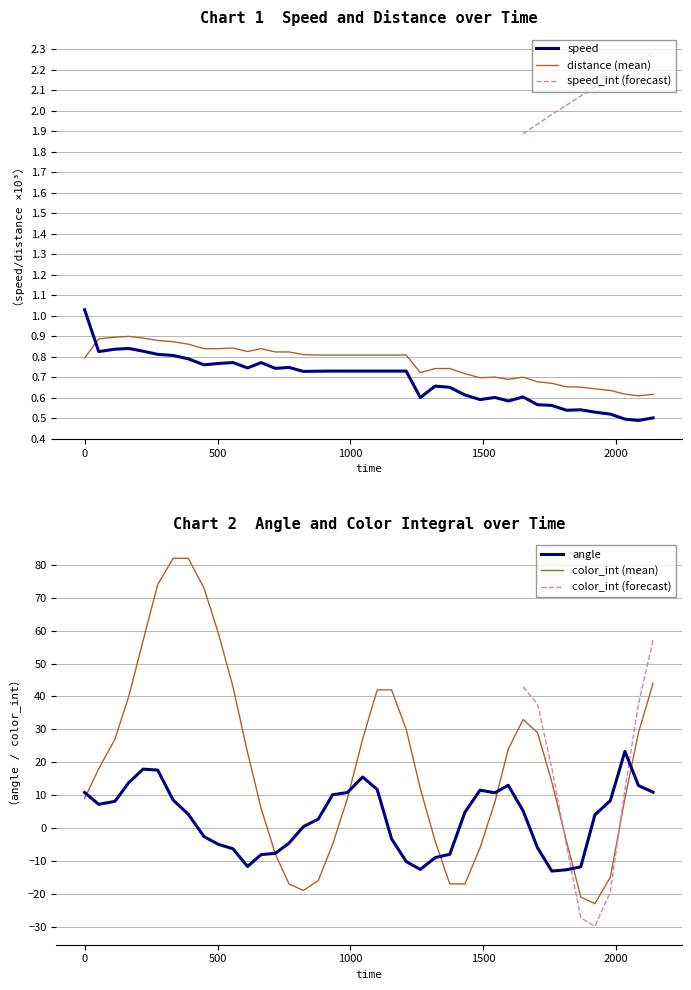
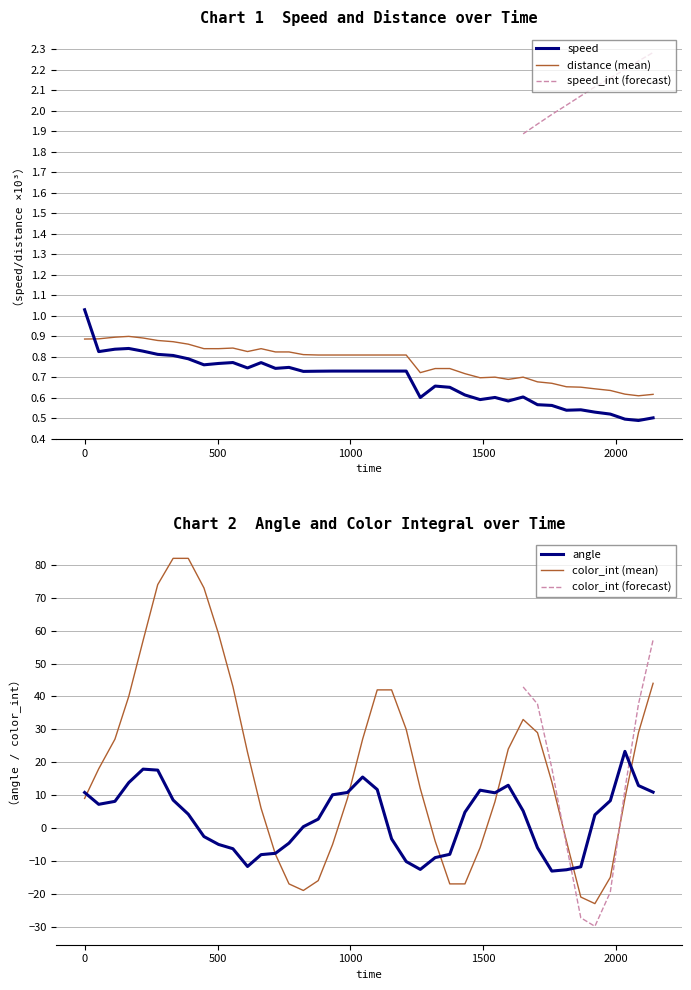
  {
    "Chart 1 Speed and Distance over Time": {
      "speed": {
        "0": 1.03
      },
      "distance (mean)": {
-       "0": 0.79
+       "0": 0.89
      }
    },
    "Chart 2 Angle and Color Integral over Time": {
      "angle": {
        "0": 11
      },
      "color_int (mean)": {
        "0": 9
      }
    }
  }
